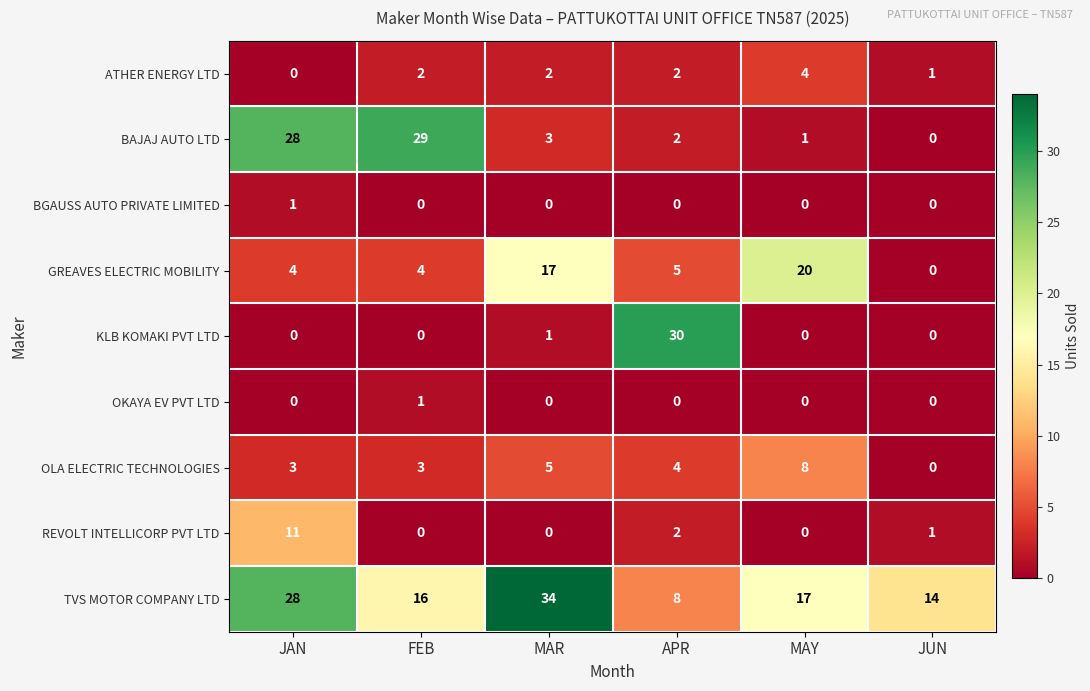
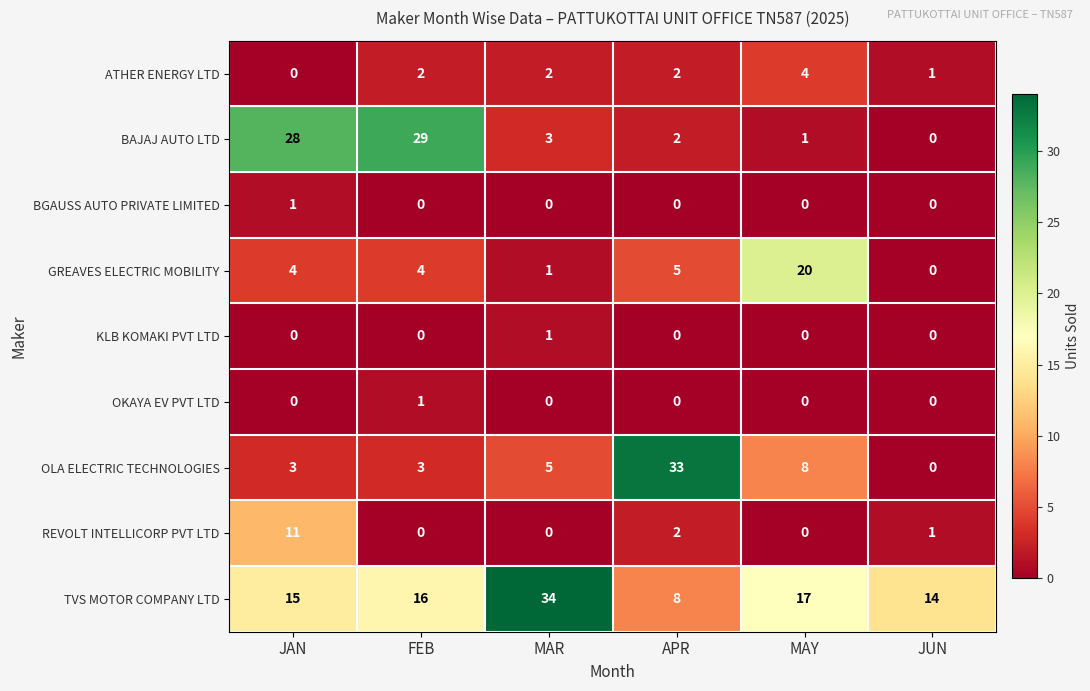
  {
    "ATHER ENERGY LTD": {
      "JAN": 0,
      "FEB": 2,
      "MAR": 2,
      "APR": 2,
      "MAY": 4,
      "JUN": 1
    },
    "BAJAJ AUTO LTD": {
      "JAN": 28,
      "FEB": 29,
      "MAR": 3,
      "APR": 2,
      "MAY": 1,
      "JUN": 0
    },
    "BGAUSS AUTO PRIVATE LIMITED": {
      "JAN": 1,
      "FEB": 0,
      "MAR": 0,
      "APR": 0,
      "MAY": 0,
      "JUN": 0
    },
    "GREAVES ELECTRIC MOBILITY": {
      "JAN": 4,
      "FEB": 4,
-     "MAR": 17,
+     "MAR": 1,
      "APR": 5,
      "MAY": 20,
      "JUN": 0
    },
    "KLB KOMAKI PVT LTD": {
      "JAN": 0,
      "FEB": 0,
      "MAR": 1,
-     "APR": 30,
+     "APR": 0,
      "MAY": 0,
      "JUN": 0
    },
    "OKAYA EV PVT LTD": {
      "JAN": 0,
      "FEB": 1,
      "MAR": 0,
      "APR": 0,
      "MAY": 0,
      "JUN": 0
    },
    "OLA ELECTRIC TECHNOLOGIES": {
      "JAN": 3,
      "FEB": 3,
      "MAR": 5,
-     "APR": 4,
+     "APR": 33,
      "MAY": 8,
      "JUN": 0
    },
    "REVOLT INTELLICORP PVT LTD": {
      "JAN": 11,
      "FEB": 0,
      "MAR": 0,
      "APR": 2,
      "MAY": 0,
      "JUN": 1
    },
    "TVS MOTOR COMPANY LTD": {
-     "JAN": 28,
+     "JAN": 15,
      "FEB": 16,
      "MAR": 34,
      "APR": 8,
      "MAY": 17,
      "JUN": 14
    }
  }
